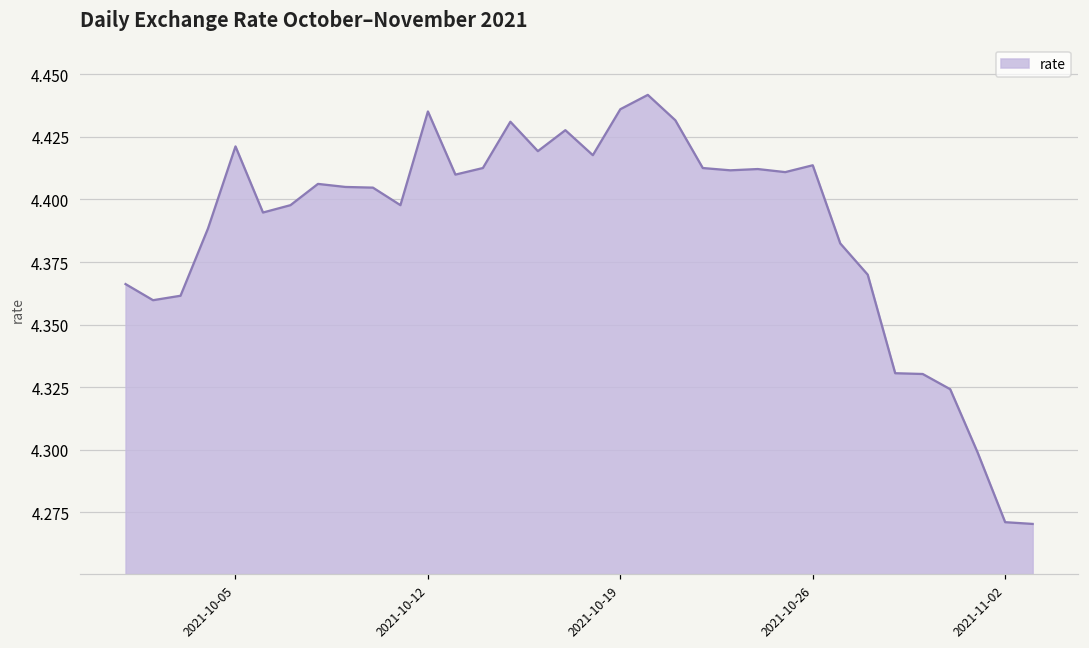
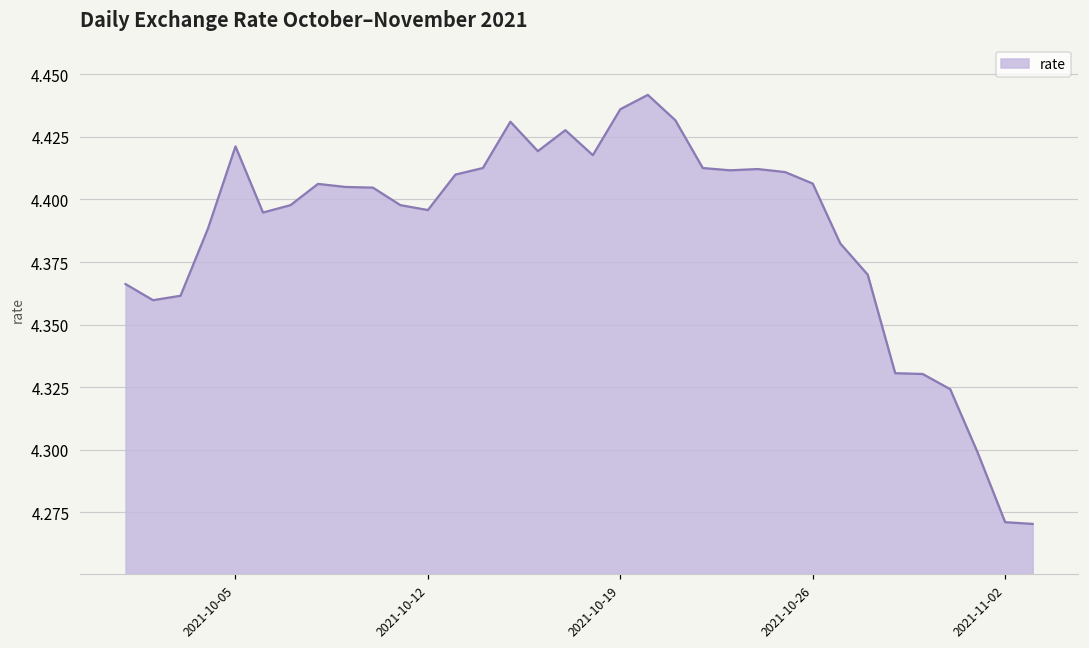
  {
    "2021-10-05": 4.421,
-   "2021-10-12": 4.435,
+   "2021-10-12": 4.396,
    "2021-10-19": 4.436,
-   "2021-10-26": 4.414,
+   "2021-10-26": 4.406,
    "2021-11-02": 4.271
  }
